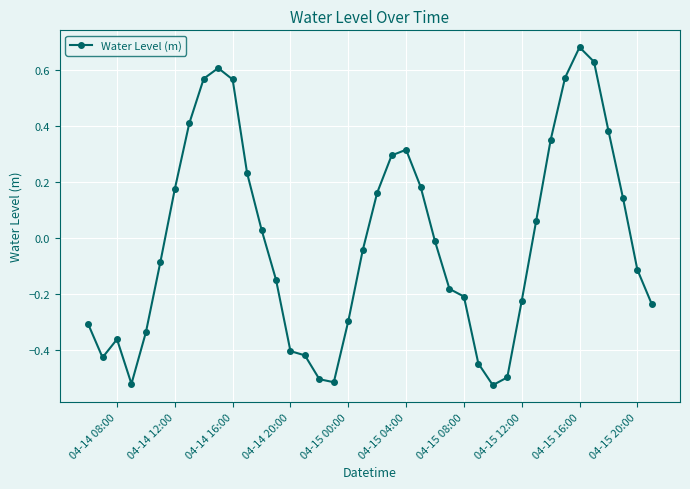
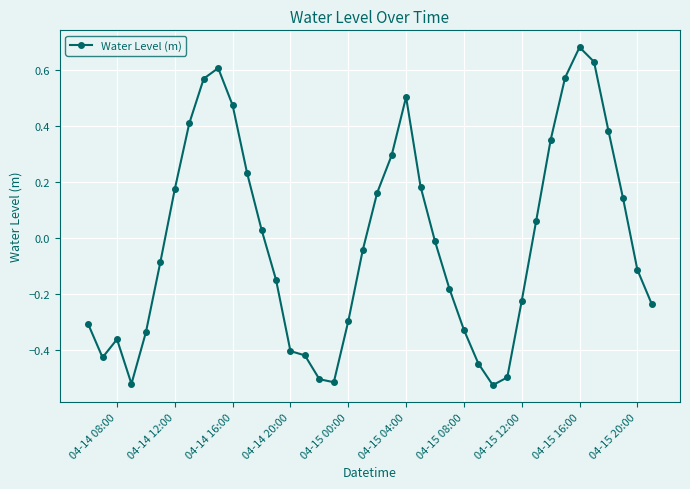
  {
    "04-14 08:00": -0.36,
    "04-14 12:00": 0.18,
-   "04-14 16:00": 0.57,
+   "04-14 16:00": 0.48,
    "04-14 20:00": -0.40,
    "04-15 00:00": -0.30,
-   "04-15 04:00": 0.32,
-   "04-15 08:00": -0.21,
+   "04-15 04:00": 0.50,
+   "04-15 08:00": -0.33,
    "04-15 12:00": -0.22,
    "04-15 16:00": 0.68,
    "04-15 20:00": -0.11
  }
